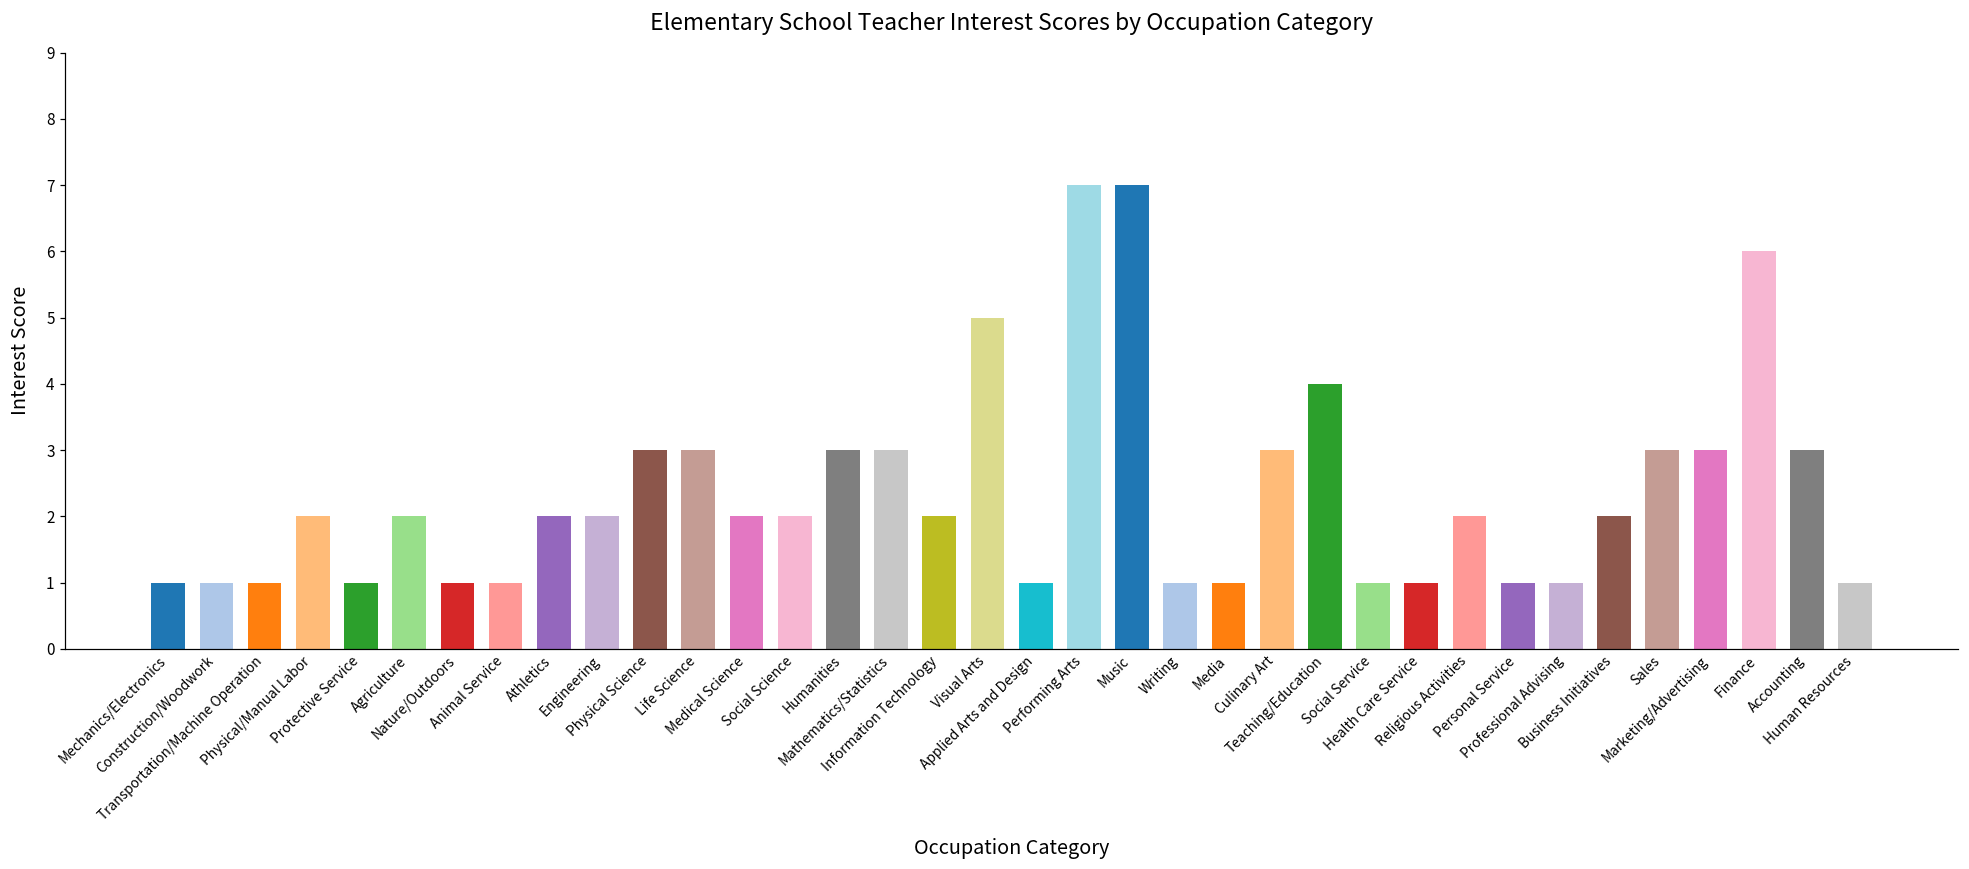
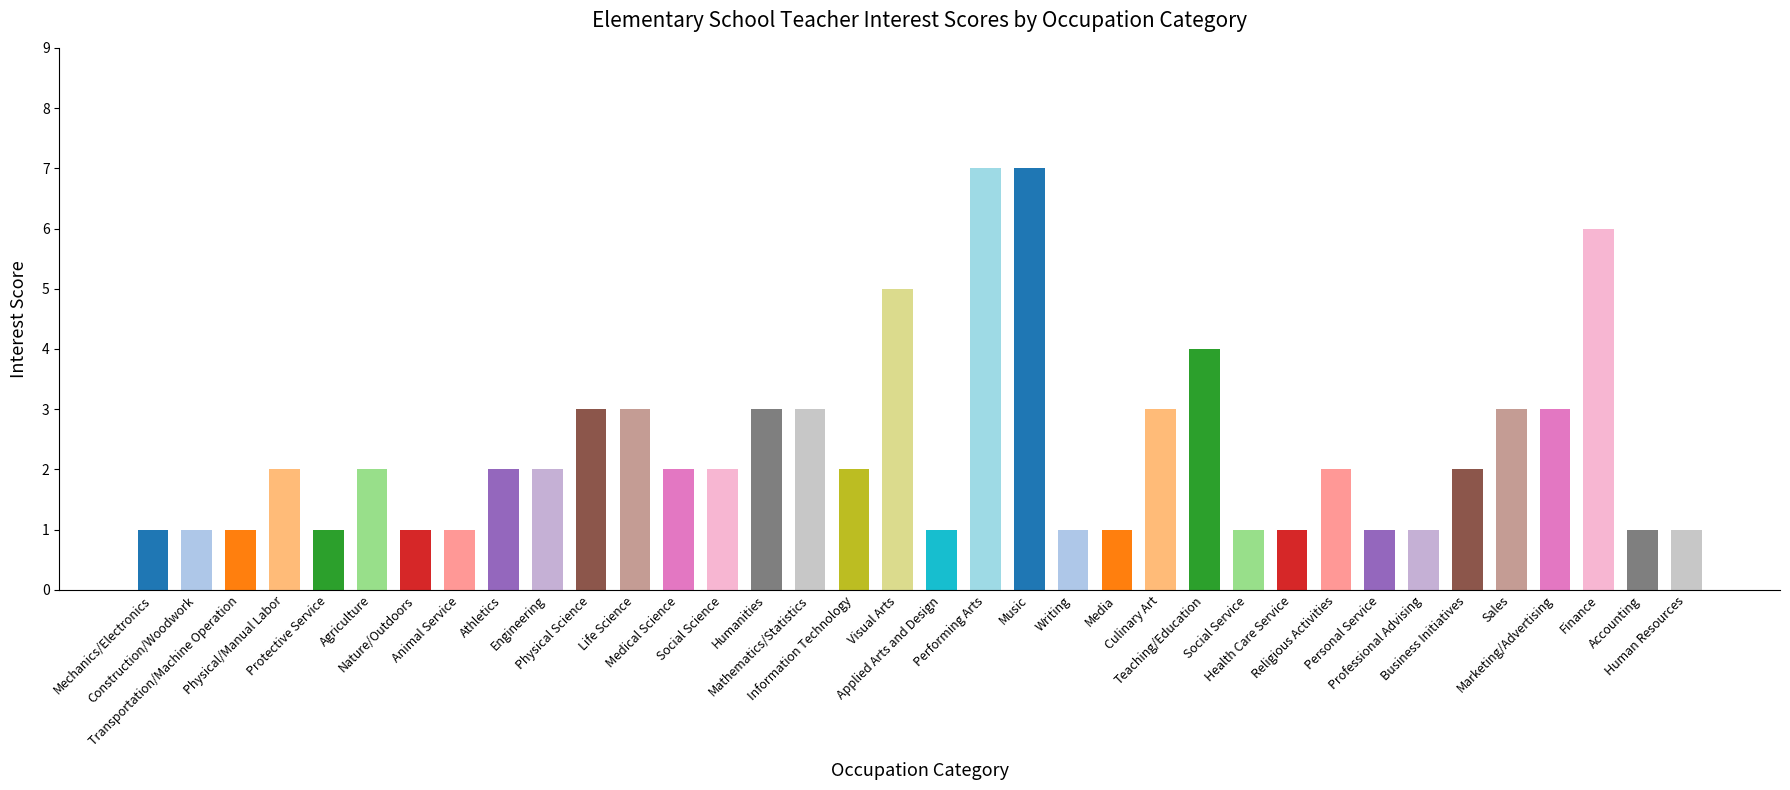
  {
    "Mechanics/Electronics": 1,
    "Construction/Woodwork": 1,
    "Transportation/Machine Operation": 1,
    "Physical/Manual Labor": 2,
    "Protective Service": 1,
    "Agriculture": 2,
    "Nature/Outdoors": 1,
    "Animal Service": 1,
    "Athletics": 2,
    "Engineering": 2,
    "Physical Science": 3,
    "Life Science": 3,
    "Medical Science": 2,
    "Social Science": 2,
    "Humanities": 3,
    "Mathematics/Statistics": 3,
    "Information Technology": 2,
    "Visual Arts": 5,
    "Applied Arts and Design": 1,
    "Performing Arts": 7,
    "Music": 7,
    "Writing": 1,
    "Media": 1,
    "Culinary Art": 3,
    "Teaching/Education": 4,
    "Social Service": 1,
    "Health Care Service": 1,
    "Religious Activities": 2,
    "Personal Service": 1,
    "Professional Advising": 1,
    "Business Initiatives": 2,
    "Sales": 3,
    "Marketing/Advertising": 3,
    "Finance": 6,
-   "Accounting": 3,
+   "Accounting": 1,
    "Human Resources": 1
  }
